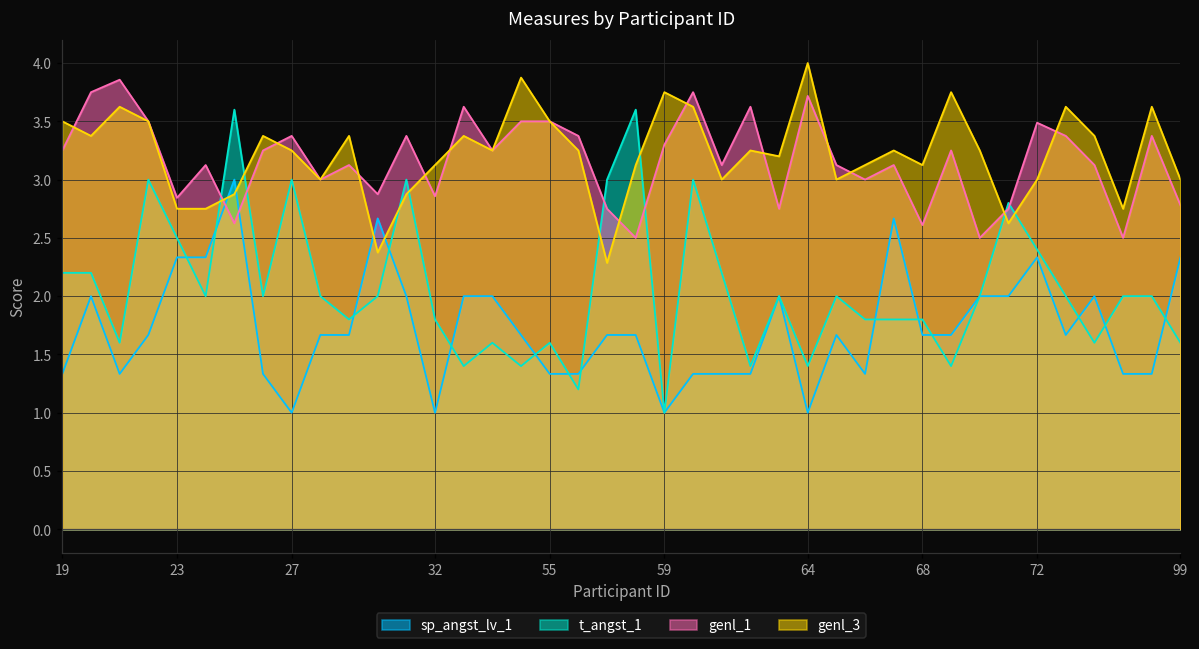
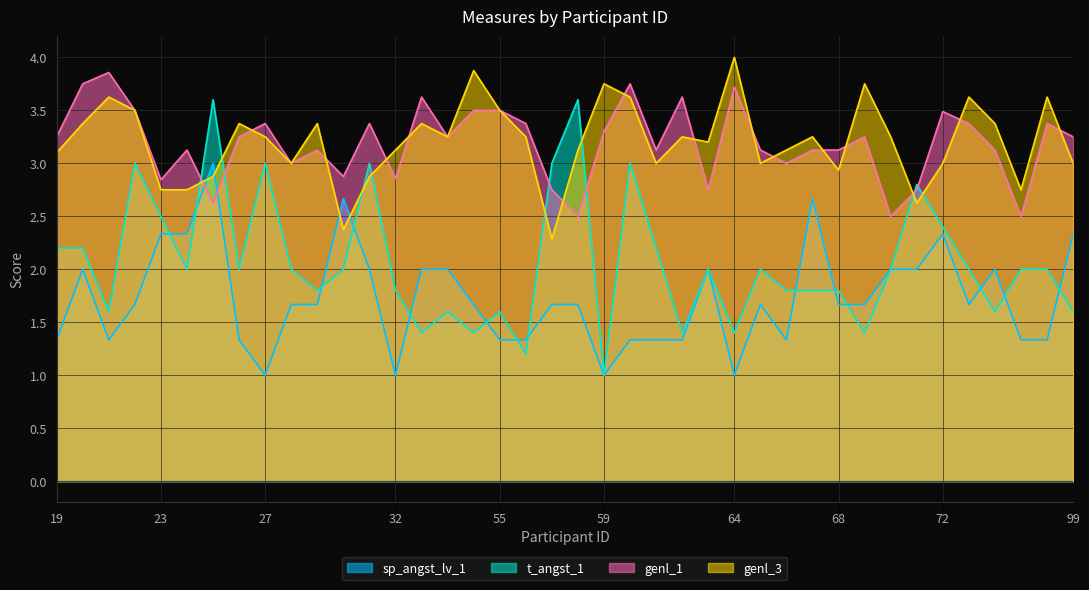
  {
    "genl_1": {
      "19": 3.25,
      "23": 2.84,
      "27": 3.38,
      "32": 2.86,
      "59": 3.30,
      "64": 3.72,
-     "68": 2.61,
+     "68": 3.13,
      "72": 3.49,
-     "99": 2.78
+     "99": 3.25
    },
    "genl_3": {
-     "19": 3.5,
+     "19": 3.1,
      "23": 2.75,
      "27": 3.25,
      "32": 3.13,
      "59": 3.75,
      "64": 4.00,
-     "68": 3.13,
+     "68": 2.93,
      "72": 3.00,
      "99": 3.00
    }
  }
